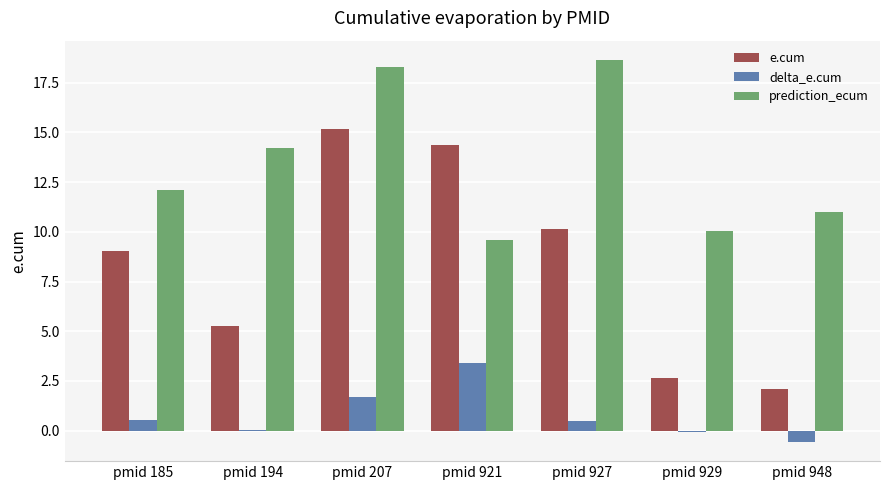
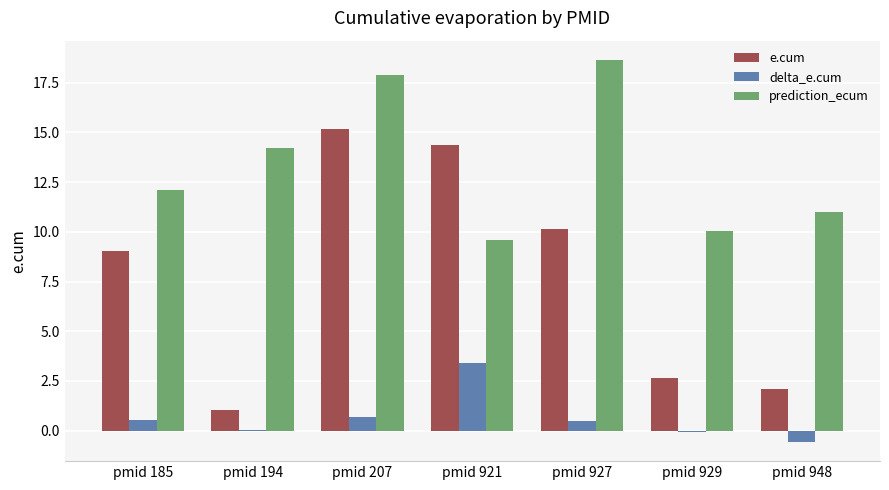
  {
    "e.cum": {
      "pmid 185": 9.0,
-     "pmid 194": 5.3,
+     "pmid 194": 1.0,
      "pmid 207": 15.2,
      "pmid 921": 14.4,
      "pmid 927": 10.1,
      "pmid 929": 2.7,
      "pmid 948": 2.1
    },
    "delta_e.cum": {
      "pmid 185": 0.5,
-     "pmid 207": 1.7,
+     "pmid 207": 0.7,
      "pmid 921": 3.4,
      "pmid 927": 0.5,
      "pmid 948": -0.6
    },
    "prediction_ecum": {
      "pmid 185": 12.1,
      "pmid 194": 14.2,
-     "pmid 207": 18.3,
+     "pmid 207": 17.9,
      "pmid 921": 9.6,
      "pmid 927": 18.7,
      "pmid 929": 10.1,
      "pmid 948": 11.0
    }
  }
